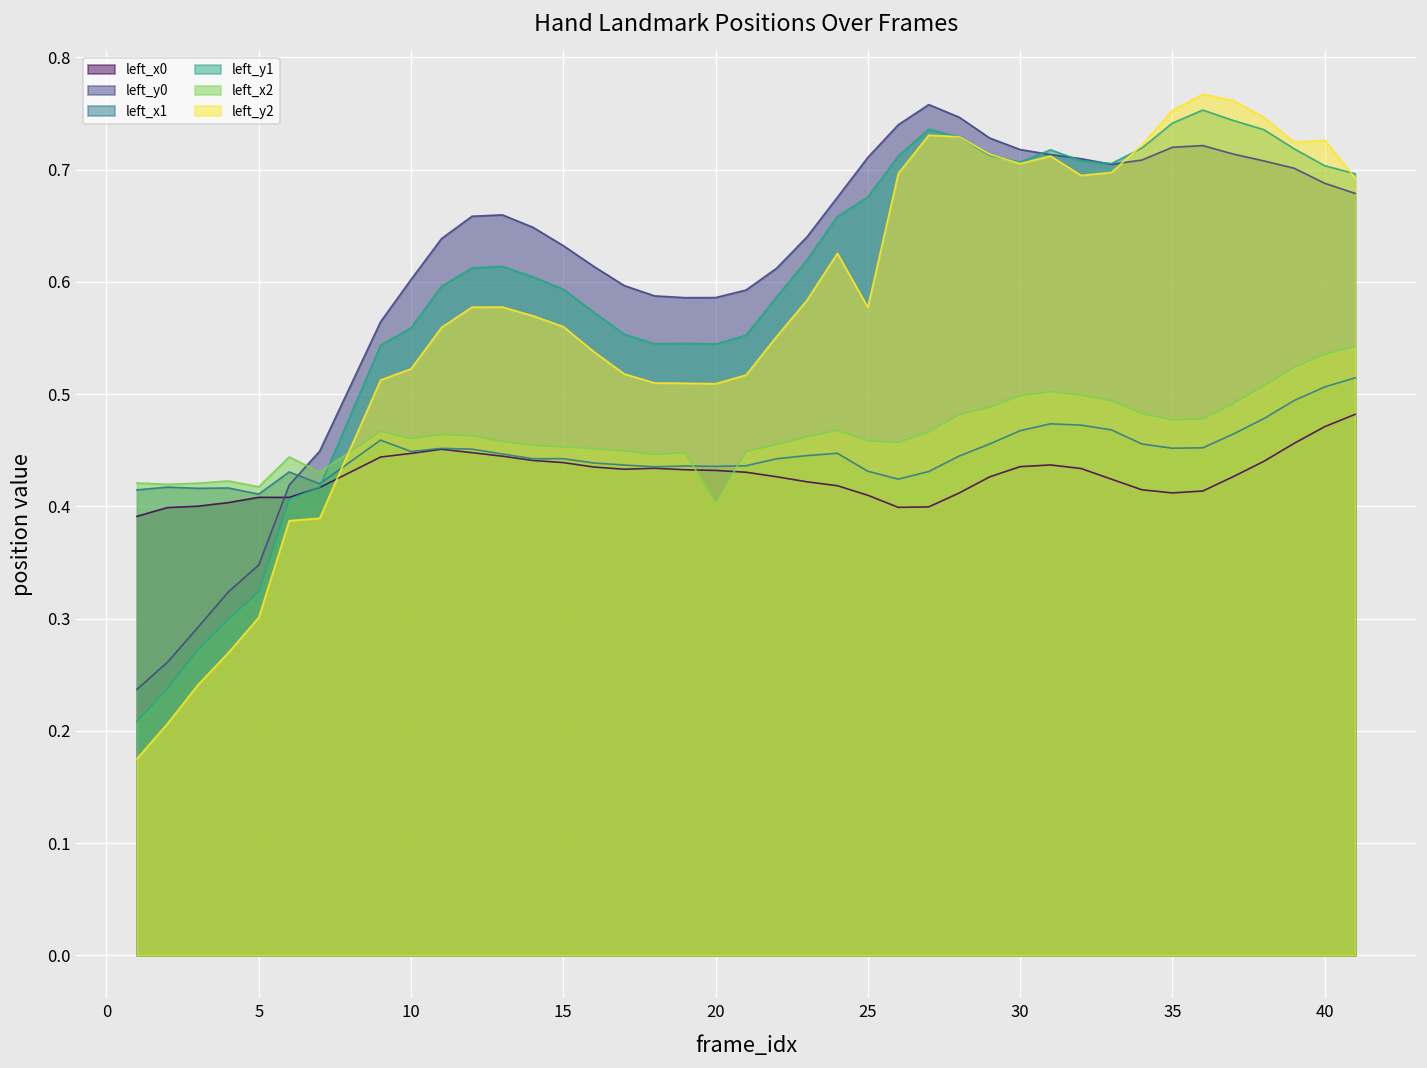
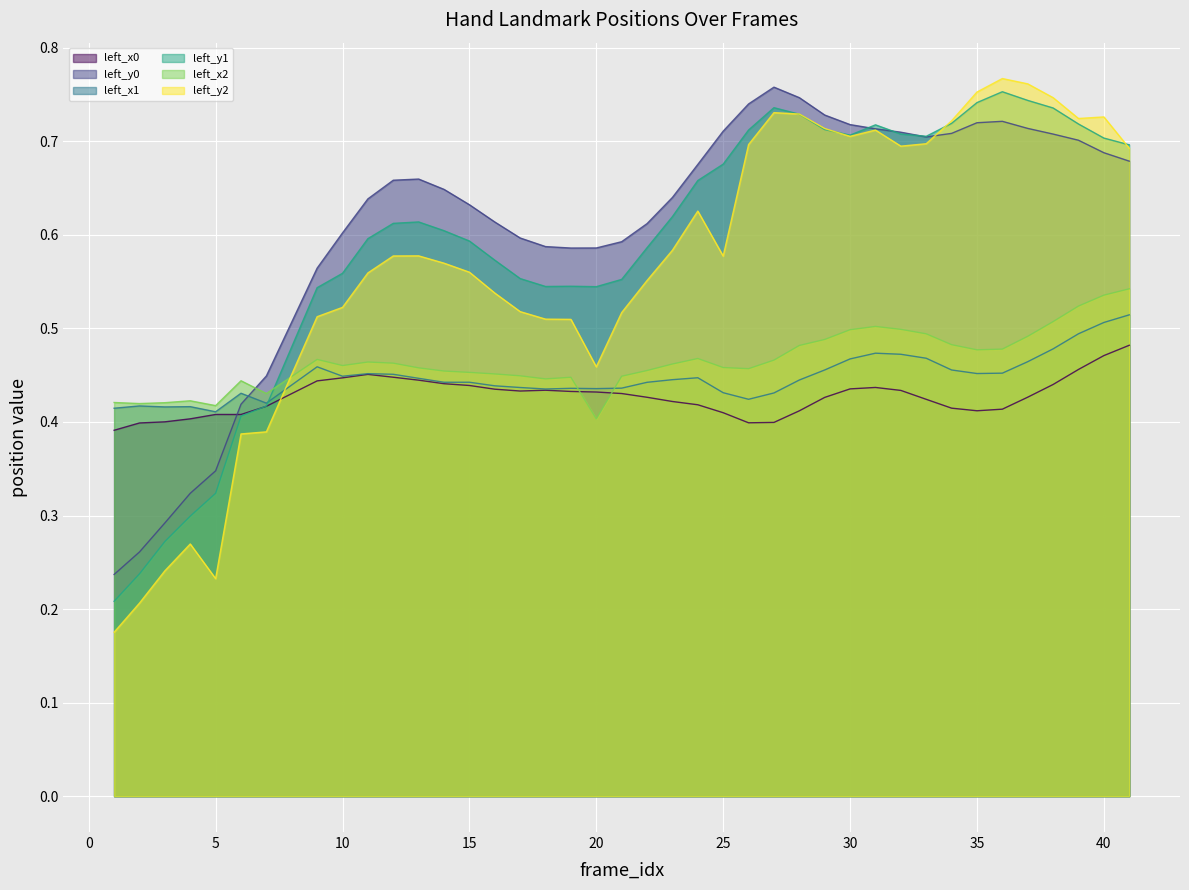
  {
    "left_x0": {
      "5": 0.41,
      "15": 0.44,
      "20": 0.43,
      "25": 0.41,
      "30": 0.44,
      "35": 0.41,
      "40": 0.47
    },
    "left_x2": {
      "5": 0.42,
      "10": 0.46,
      "15": 0.45,
      "20": 0.40,
      "25": 0.46,
      "30": 0.50,
      "35": 0.48,
      "40": 0.54
    },
    "left_y2": {
-     "5": 0.30,
+     "5": 0.23,
      "10": 0.52,
      "15": 0.56,
-     "20": 0.51,
+     "20": 0.46,
      "25": 0.58,
      "35": 0.75,
      "40": 0.73
    }
  }
